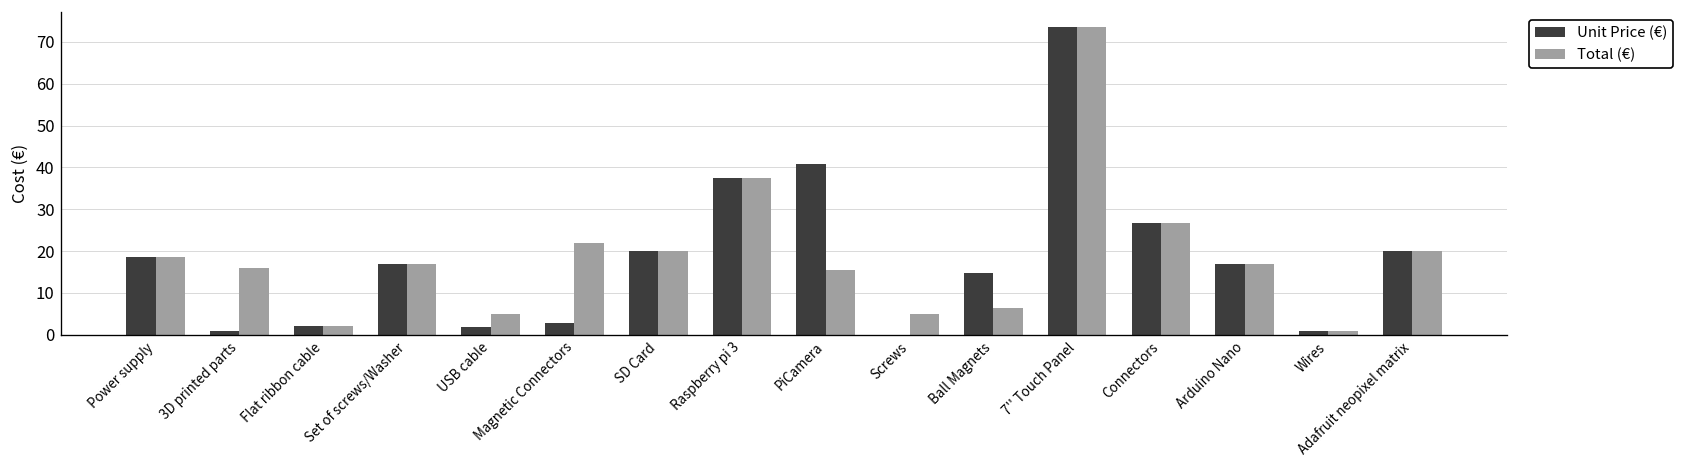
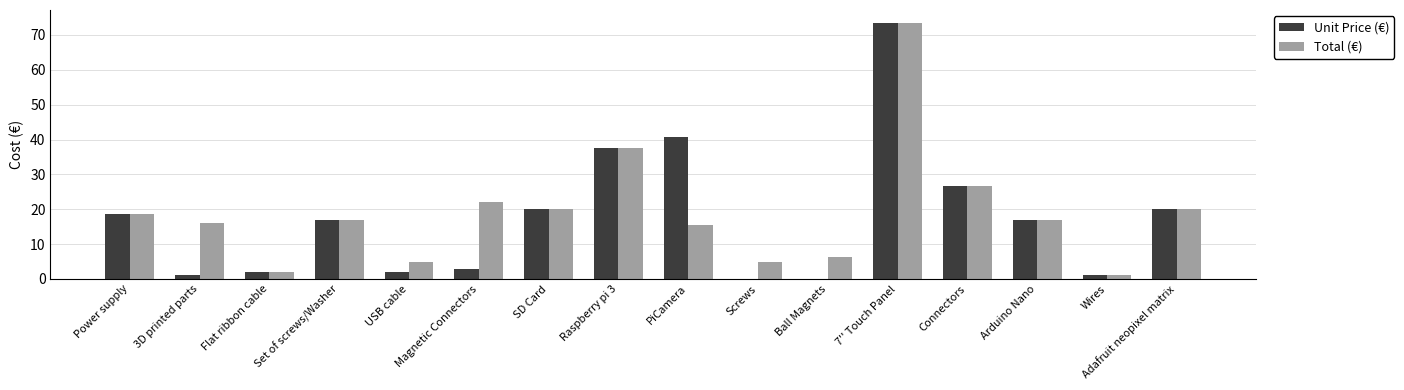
  {
    "Unit Price (€)": {
      "Power supply": 19,
      "3D printed parts": 1,
      "Flat ribbon cable": 2,
      "Set of screws/Washer": 17,
      "USB cable": 2,
      "Magnetic Connectors": 3,
      "SD Card": 20,
      "Raspberry pi 3": 38,
      "PiCamera": 41,
-     "Ball Magnets": 15,
+     "Ball Magnets": 0,
      "7'' Touch Panel": 73,
      "Connectors": 27,
      "Arduino Nano": 17,
      "Wires": 1,
      "Adafruit neopixel matrix": 20
    },
    "Total (€)": {
      "Power supply": 19,
      "3D printed parts": 16,
      "Flat ribbon cable": 2,
      "Set of screws/Washer": 17,
      "USB cable": 5,
      "Magnetic Connectors": 22,
      "SD Card": 20,
      "Raspberry pi 3": 38,
      "PiCamera": 15,
      "Screws": 5,
      "Ball Magnets": 6,
      "7'' Touch Panel": 73,
      "Connectors": 27,
      "Arduino Nano": 17,
      "Wires": 1,
      "Adafruit neopixel matrix": 20
    }
  }
